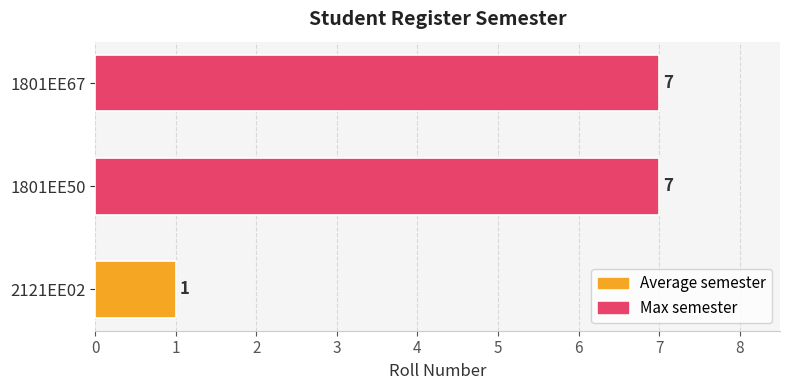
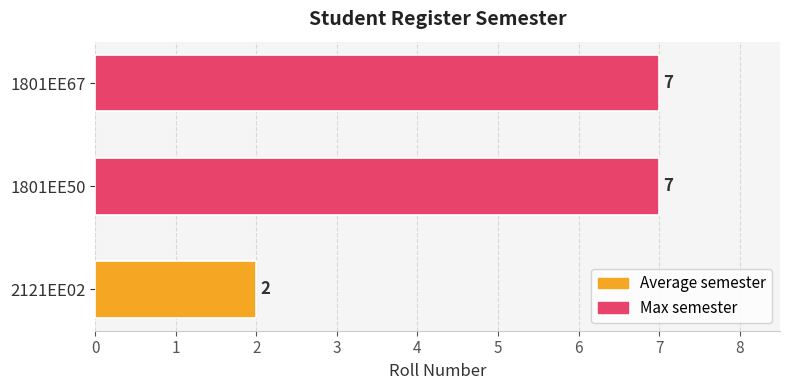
  {
    "1801EE67": 7,
    "1801EE50": 7,
-   "2121EE02": 1
+   "2121EE02": 2
  }
